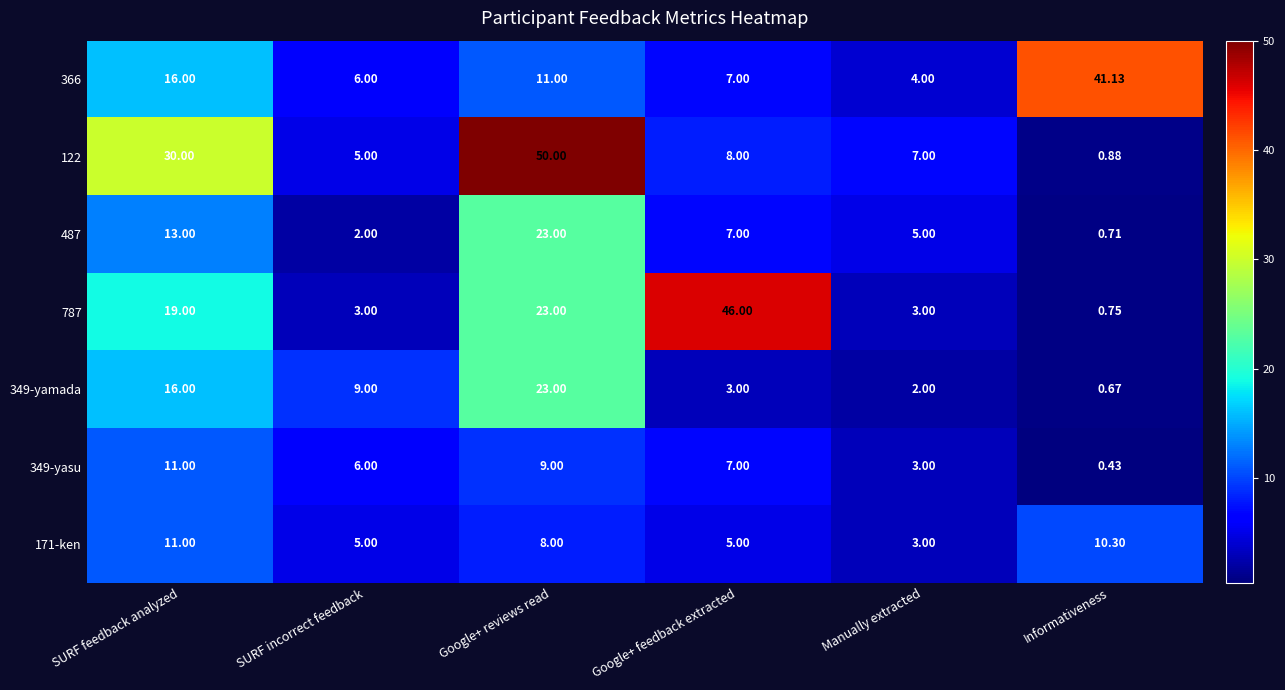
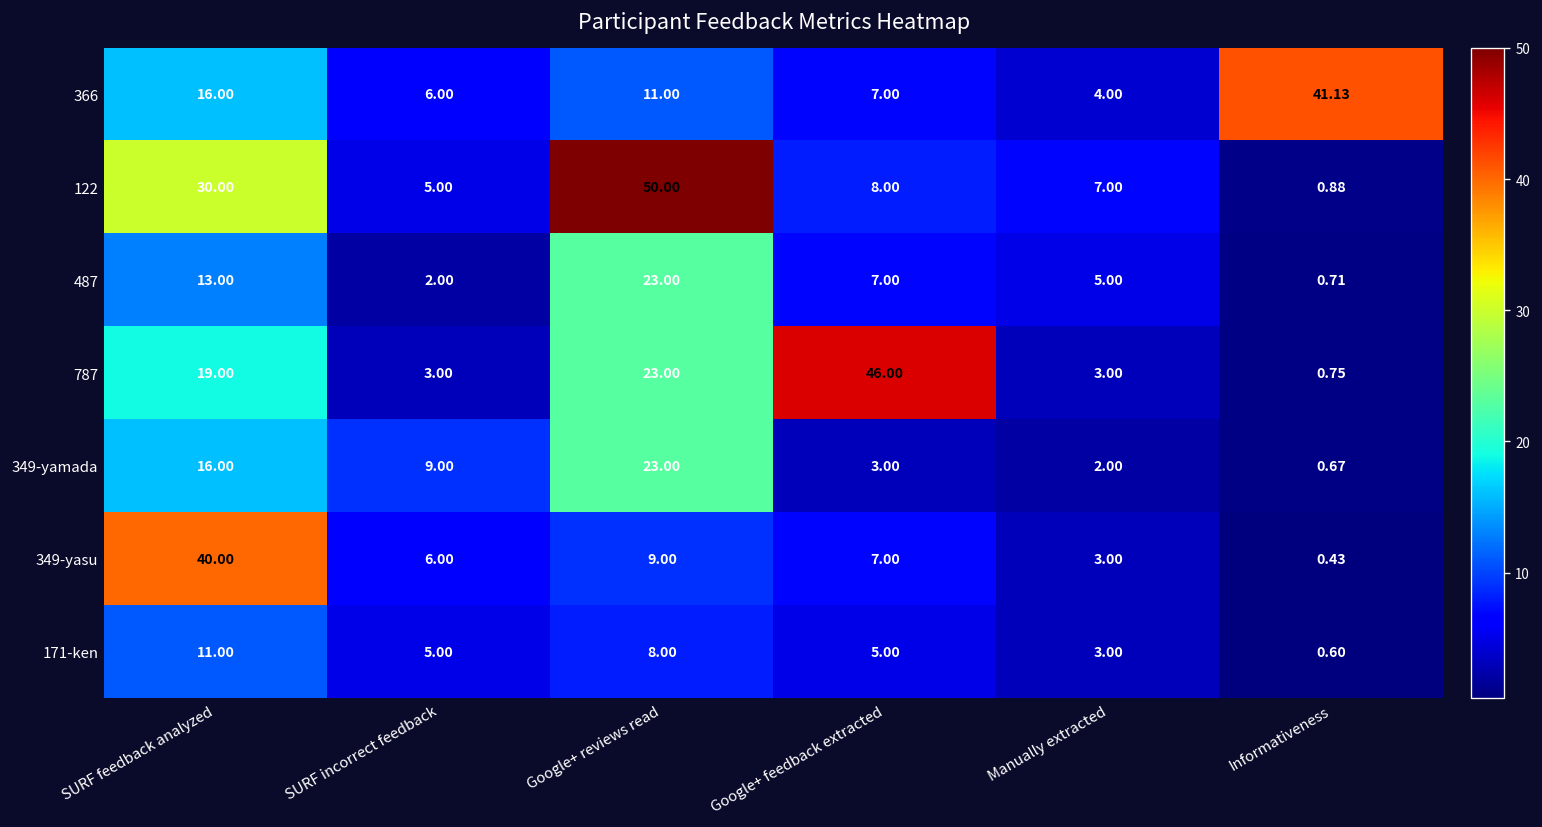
  {
    "366": {
      "SURF feedback analyzed": 16.00,
      "SURF incorrect feedback": 6.00,
      "Google+ reviews read": 11.00,
      "Google+ feedback extracted": 7.00,
      "Manually extracted": 4.00,
      "Informativeness": 41.13
    },
    "122": {
      "SURF feedback analyzed": 30.00,
      "SURF incorrect feedback": 5.00,
      "Google+ reviews read": 50.00,
      "Google+ feedback extracted": 8.00,
      "Manually extracted": 7.00,
      "Informativeness": 0.88
    },
    "487": {
      "SURF feedback analyzed": 13.00,
      "SURF incorrect feedback": 2.00,
      "Google+ reviews read": 23.00,
      "Google+ feedback extracted": 7.00,
      "Manually extracted": 5.00,
      "Informativeness": 0.71
    },
    "787": {
      "SURF feedback analyzed": 19.00,
      "SURF incorrect feedback": 3.00,
      "Google+ reviews read": 23.00,
      "Google+ feedback extracted": 46.00,
      "Manually extracted": 3.00,
      "Informativeness": 0.75
    },
    "349-yamada": {
      "SURF feedback analyzed": 16.00,
      "SURF incorrect feedback": 9.00,
      "Google+ reviews read": 23.00,
      "Google+ feedback extracted": 3.00,
      "Manually extracted": 2.00,
      "Informativeness": 0.67
    },
    "349-yasu": {
-     "SURF feedback analyzed": 11.00,
+     "SURF feedback analyzed": 40.00,
      "SURF incorrect feedback": 6.00,
      "Google+ reviews read": 9.00,
      "Google+ feedback extracted": 7.00,
      "Manually extracted": 3.00,
      "Informativeness": 0.43
    },
    "171-ken": {
      "SURF feedback analyzed": 11.00,
      "SURF incorrect feedback": 5.00,
      "Google+ reviews read": 8.00,
      "Google+ feedback extracted": 5.00,
      "Manually extracted": 3.00,
-     "Informativeness": 10.30
+     "Informativeness": 0.60
    }
  }
